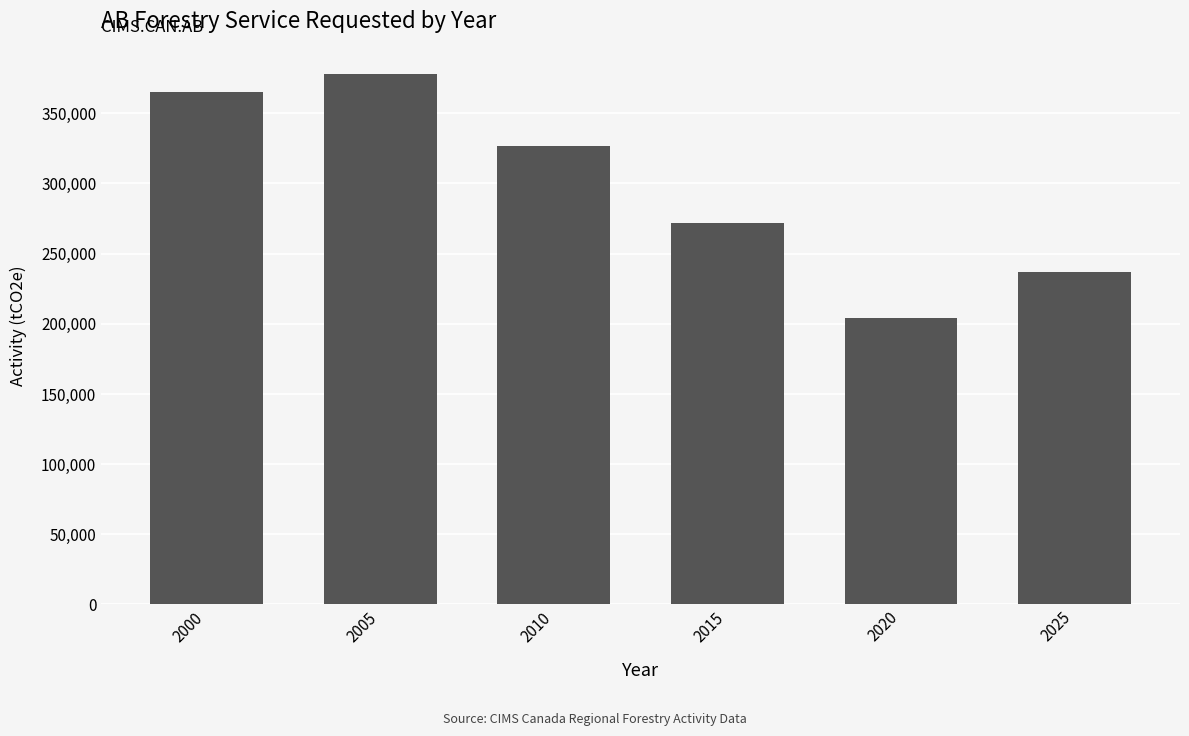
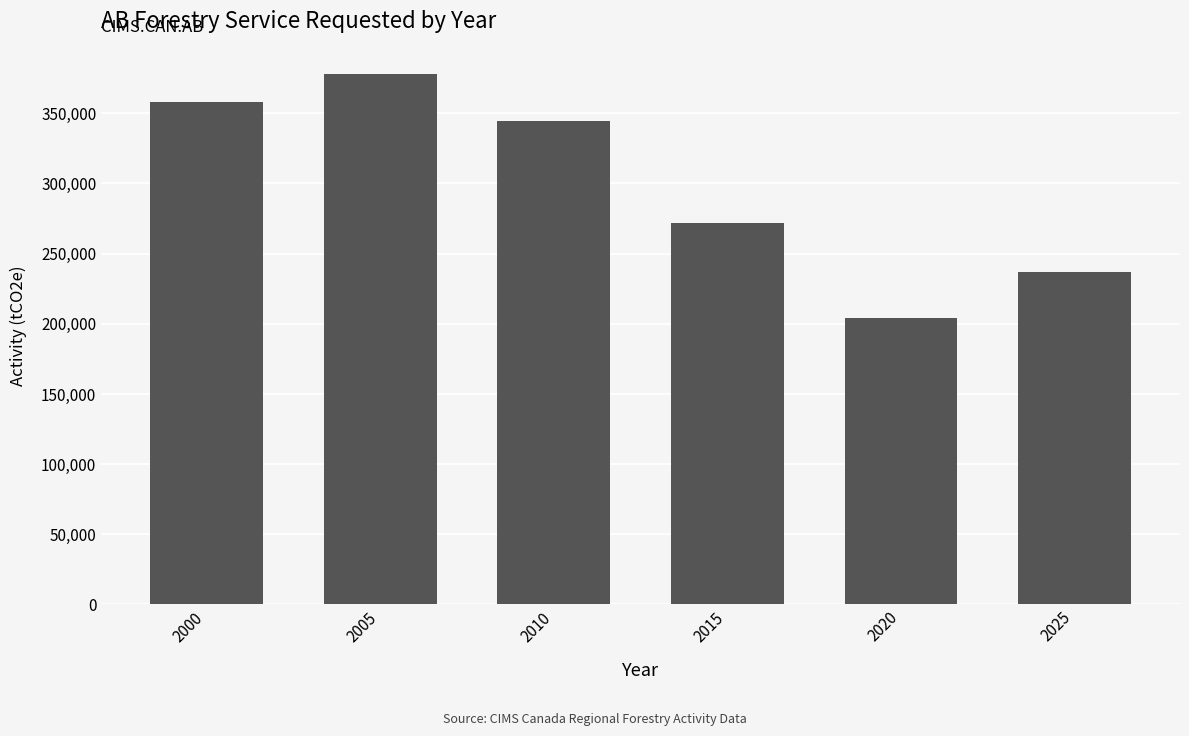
  {
-   "2000": "365,000",
+   "2000": "358,000",
    "2005": "378,000",
-   "2010": "327,000",
+   "2010": "344,000",
    "2015": "271,000",
    "2020": "204,000",
    "2025": "237,000"
  }
